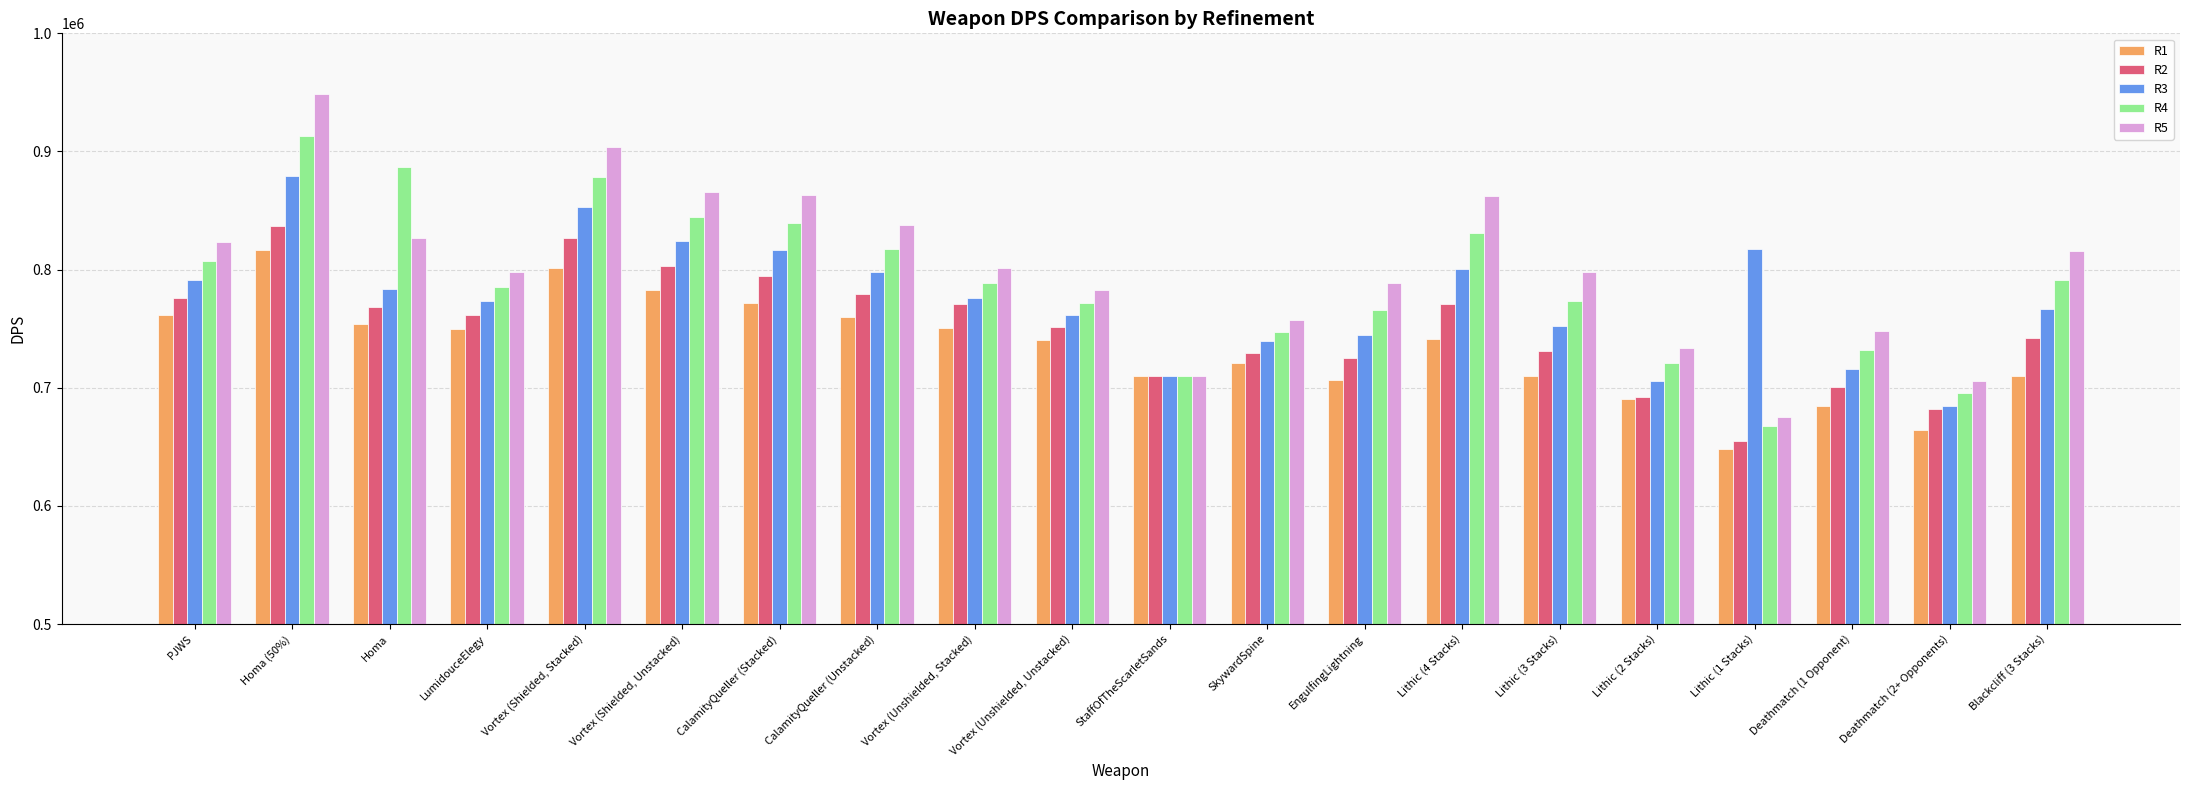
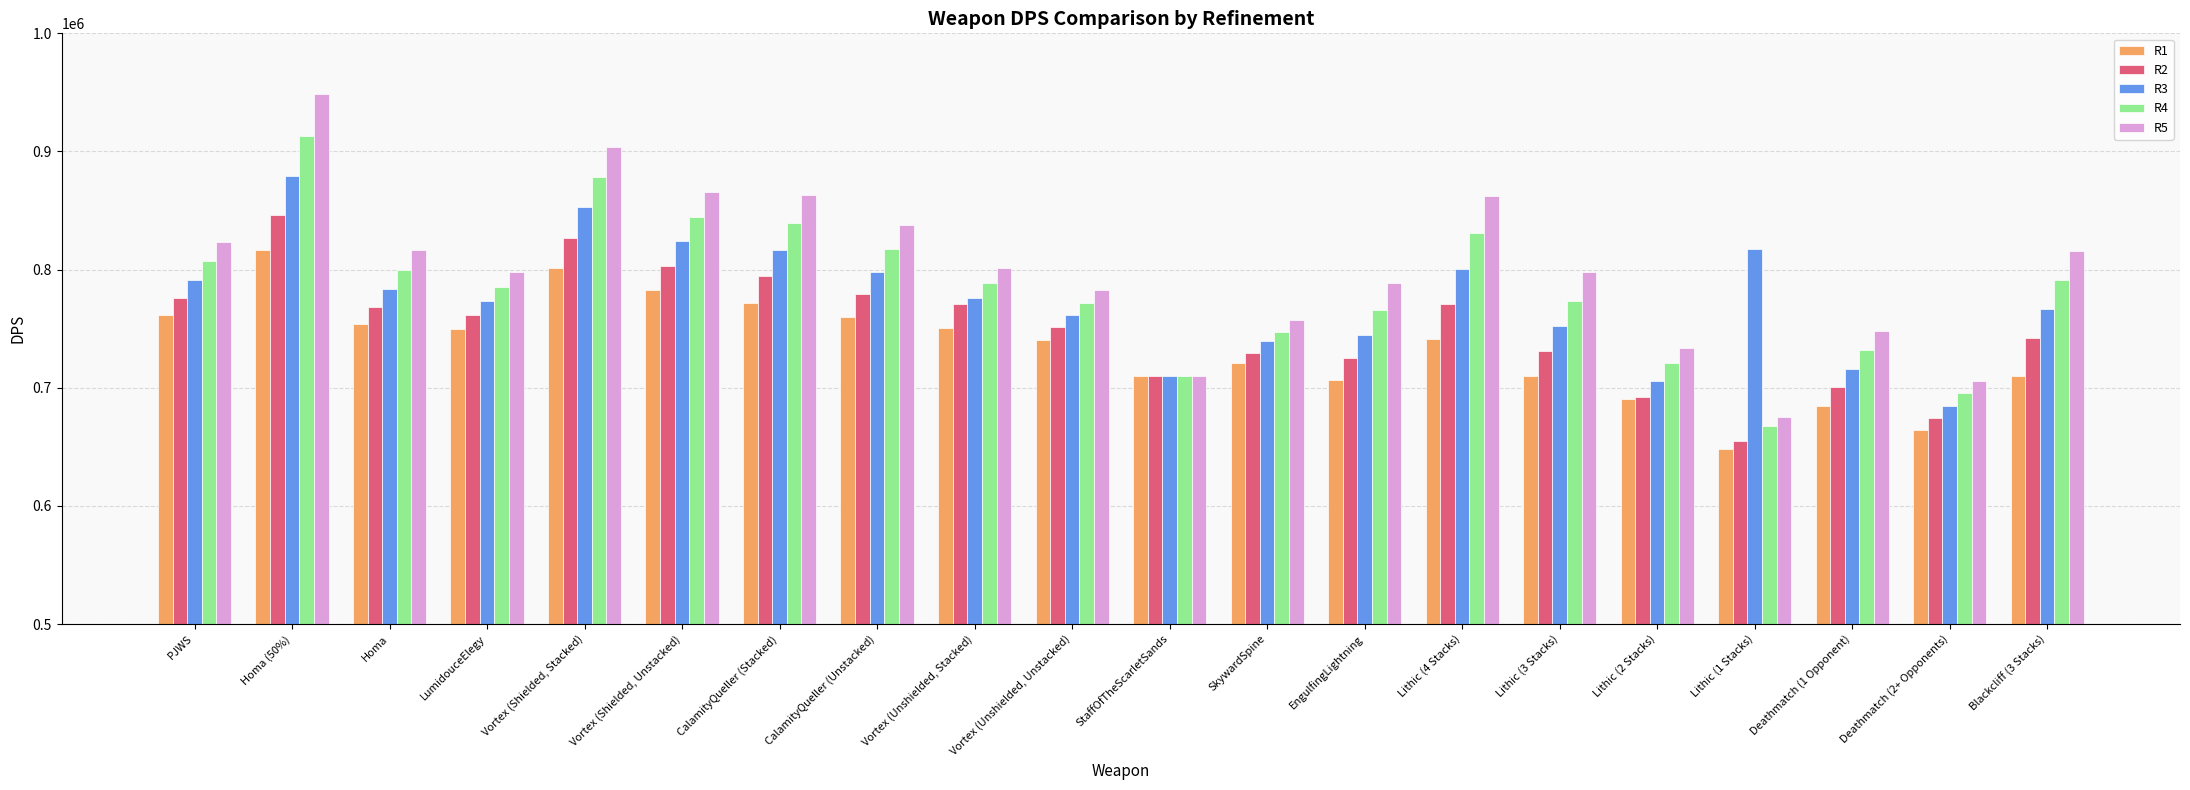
  {
    "R1": {
      "PJWS": 761000,
      "Homa (50%)": 816000,
      "Homa": 754000,
      "LumidouceElegy": 750000,
      "Vortex (Shielded, Stacked)": 801000,
      "Vortex (Shielded, Unstacked)": 782000,
      "CalamityQueller (Stacked)": 772000,
      "CalamityQueller (Unstacked)": 760000,
      "Vortex (Unshielded, Stacked)": 750000,
      "Vortex (Unshielded, Unstacked)": 741000,
      "StaffOfTheScarletSands": 710000,
      "SkywardSpine": 721000,
      "EngulfingLightning": 707000,
      "Lithic (4 Stacks)": 742000,
      "Lithic (3 Stacks)": 710000,
      "Lithic (2 Stacks)": 690000,
      "Lithic (1 Stacks)": 648000,
      "Deathmatch (1 Opponent)": 685000,
      "Deathmatch (2+ Opponents)": 664000,
      "Blackcliff (3 Stacks)": 710000
    },
    "R2": {
      "PJWS": 776000,
-     "Homa (50%)": 837000,
+     "Homa (50%)": 847000,
      "Homa": 768000,
      "LumidouceElegy": 762000,
      "Vortex (Shielded, Stacked)": 827000,
      "Vortex (Shielded, Unstacked)": 803000,
      "CalamityQueller (Stacked)": 794000,
      "CalamityQueller (Unstacked)": 779000,
      "Vortex (Unshielded, Stacked)": 771000,
      "Vortex (Unshielded, Unstacked)": 751000,
      "StaffOfTheScarletSands": 710000,
      "SkywardSpine": 730000,
      "EngulfingLightning": 725000,
      "Lithic (4 Stacks)": 771000,
      "Lithic (3 Stacks)": 731000,
      "Lithic (2 Stacks)": 692000,
      "Lithic (1 Stacks)": 655000,
      "Deathmatch (1 Opponent)": 700000,
-     "Deathmatch (2+ Opponents)": 682000,
+     "Deathmatch (2+ Opponents)": 675000,
      "Blackcliff (3 Stacks)": 742000
    },
    "R3": {
      "PJWS": 792000,
      "Homa (50%)": 879000,
      "Homa": 783000,
      "LumidouceElegy": 774000,
      "Vortex (Shielded, Stacked)": 853000,
      "Vortex (Shielded, Unstacked)": 824000,
      "CalamityQueller (Stacked)": 817000,
      "CalamityQueller (Unstacked)": 798000,
      "Vortex (Unshielded, Stacked)": 776000,
      "Vortex (Unshielded, Unstacked)": 762000,
      "StaffOfTheScarletSands": 710000,
      "SkywardSpine": 739000,
      "EngulfingLightning": 745000,
      "Lithic (4 Stacks)": 801000,
      "Lithic (3 Stacks)": 752000,
      "Lithic (2 Stacks)": 706000,
      "Lithic (1 Stacks)": 818000,
      "Deathmatch (1 Opponent)": 716000,
      "Deathmatch (2+ Opponents)": 685000,
      "Blackcliff (3 Stacks)": 766000
    },
    "R4": {
      "PJWS": 807000,
      "Homa (50%)": 913000,
-     "Homa": 887000,
+     "Homa": 799000,
      "LumidouceElegy": 786000,
      "Vortex (Shielded, Stacked)": 878000,
      "Vortex (Shielded, Unstacked)": 845000,
      "CalamityQueller (Stacked)": 840000,
      "CalamityQueller (Unstacked)": 818000,
      "Vortex (Unshielded, Stacked)": 789000,
      "Vortex (Unshielded, Unstacked)": 772000,
      "StaffOfTheScarletSands": 710000,
      "SkywardSpine": 747000,
      "EngulfingLightning": 766000,
      "Lithic (4 Stacks)": 831000,
      "Lithic (3 Stacks)": 773000,
      "Lithic (2 Stacks)": 721000,
      "Lithic (1 Stacks)": 668000,
      "Deathmatch (1 Opponent)": 732000,
      "Deathmatch (2+ Opponents)": 695000,
      "Blackcliff (3 Stacks)": 791000
    },
    "R5": {
      "PJWS": 823000,
      "Homa (50%)": 949000,
-     "Homa": 827000,
+     "Homa": 817000,
      "LumidouceElegy": 798000,
      "Vortex (Shielded, Stacked)": 904000,
      "Vortex (Shielded, Unstacked)": 866000,
      "CalamityQueller (Stacked)": 863000,
      "CalamityQueller (Unstacked)": 837000,
      "Vortex (Unshielded, Stacked)": 801000,
      "Vortex (Unshielded, Unstacked)": 782000,
      "StaffOfTheScarletSands": 710000,
      "SkywardSpine": 757000,
      "EngulfingLightning": 789000,
      "Lithic (4 Stacks)": 862000,
      "Lithic (3 Stacks)": 798000,
      "Lithic (2 Stacks)": 734000,
      "Lithic (1 Stacks)": 675000,
      "Deathmatch (1 Opponent)": 748000,
      "Deathmatch (2+ Opponents)": 706000,
      "Blackcliff (3 Stacks)": 815000
    }
  }
